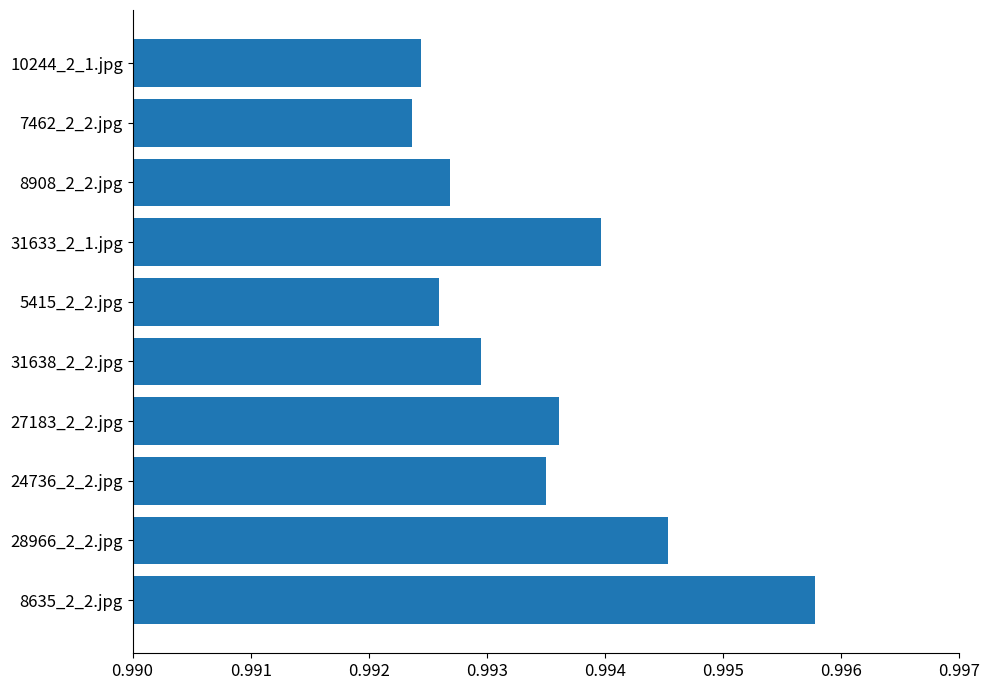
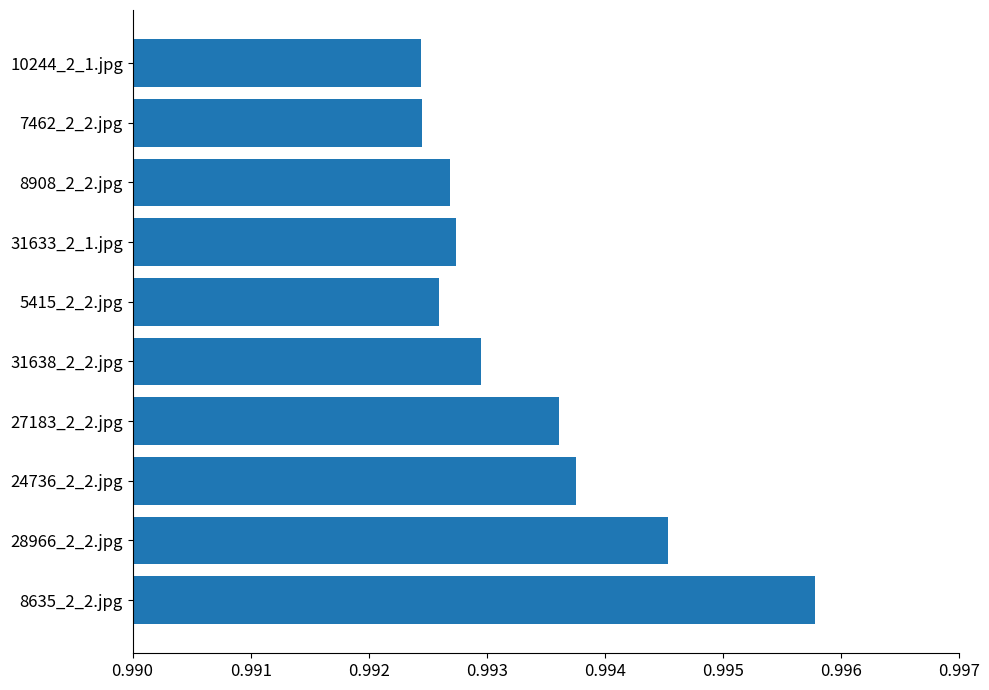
  {
    "10244_2_1.jpg": 0.99244,
-   "7462_2_2.jpg": 0.99236,
+   "7462_2_2.jpg": 0.99245,
    "8908_2_2.jpg": 0.99269,
-   "31633_2_1.jpg": 0.99396,
+   "31633_2_1.jpg": 0.99274,
    "5415_2_2.jpg": 0.99259,
    "31638_2_2.jpg": 0.99295,
    "27183_2_2.jpg": 0.99361,
-   "24736_2_2.jpg": 0.99350,
+   "24736_2_2.jpg": 0.99376,
    "28966_2_2.jpg": 0.99454,
    "8635_2_2.jpg": 0.99578
  }
